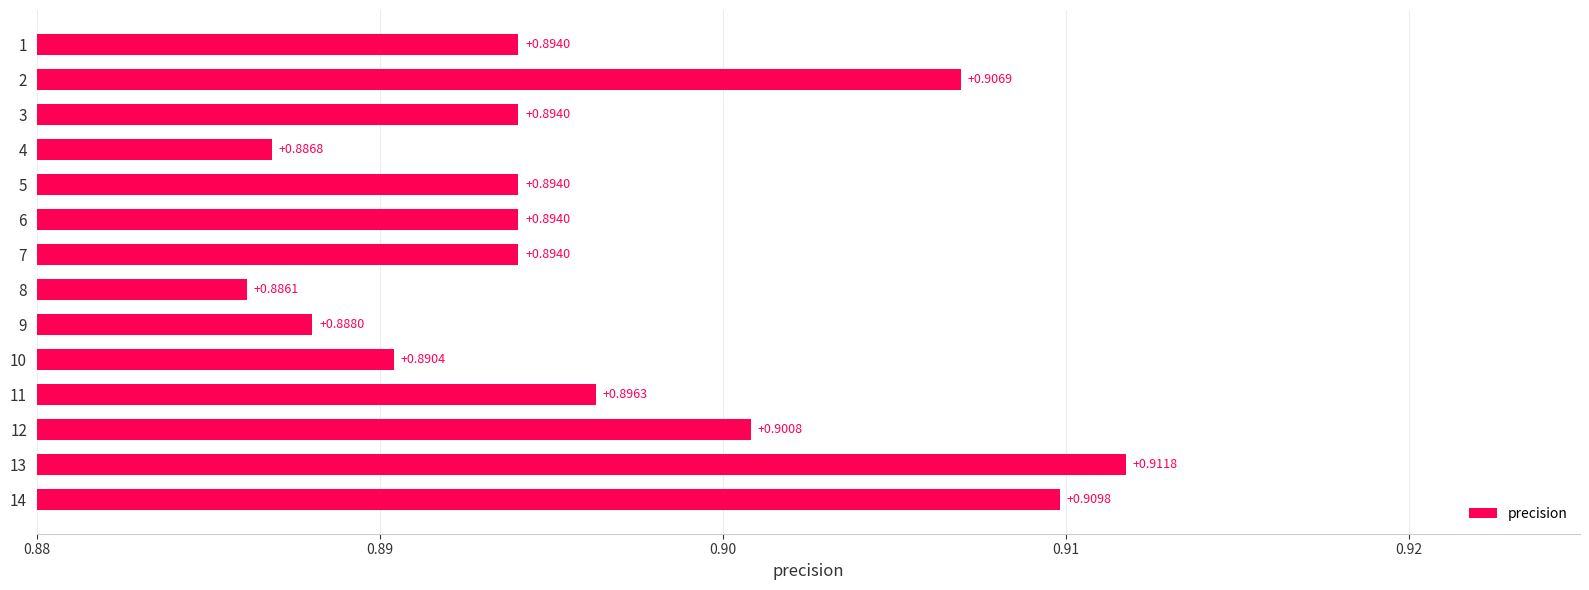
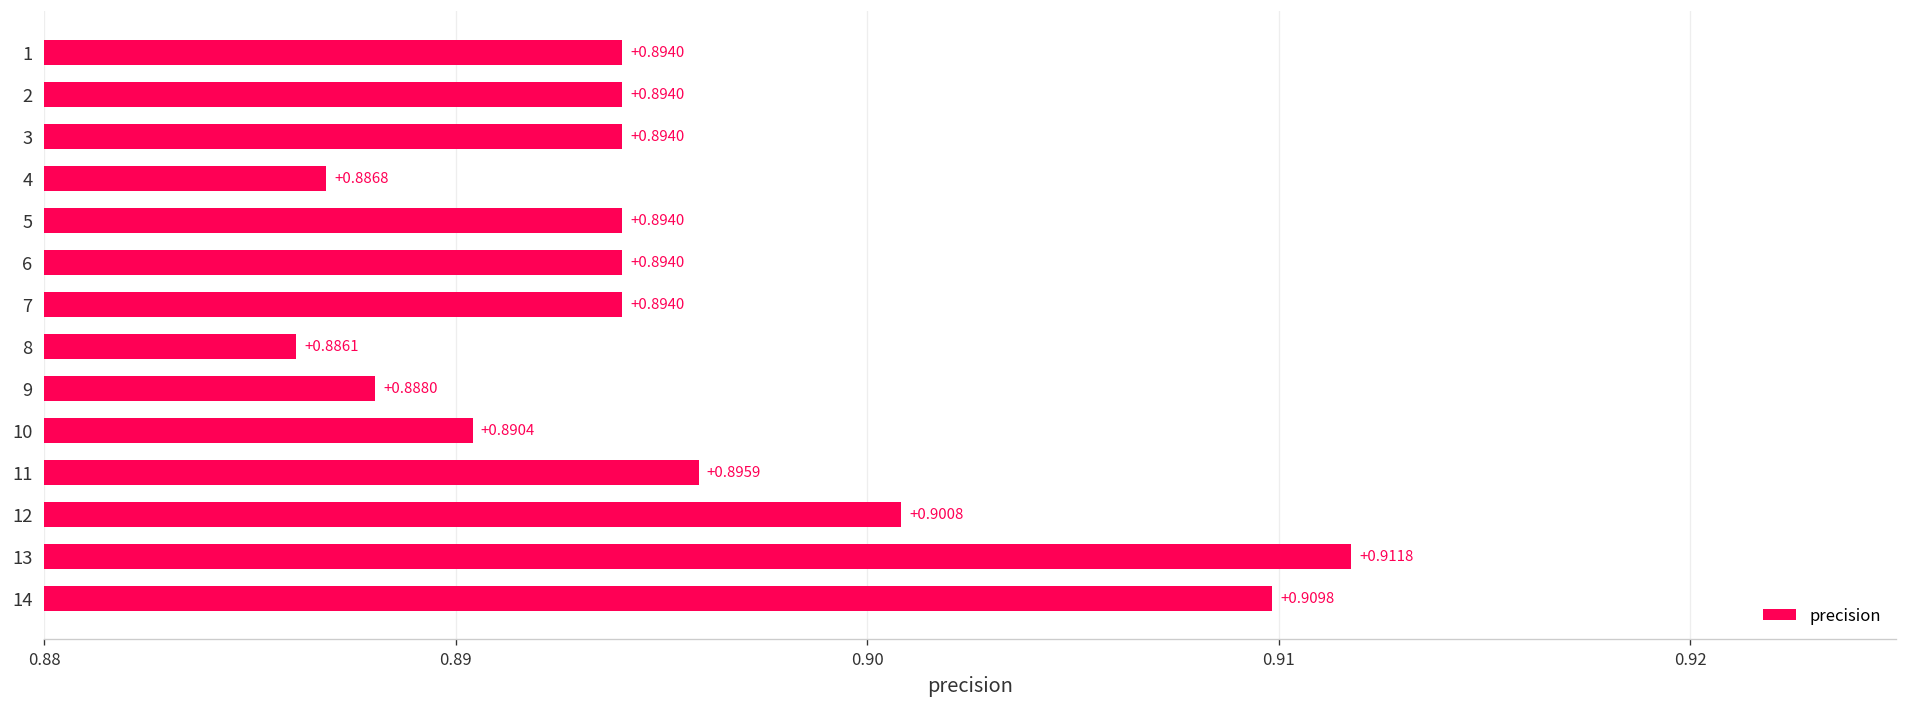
  {
    "1": "+0.8940",
-   "2": "+0.9069",
+   "2": "+0.8940",
    "3": "+0.8940",
    "4": "+0.8868",
    "5": "+0.8940",
    "6": "+0.8940",
    "7": "+0.8940",
    "8": "+0.8861",
    "9": "+0.8880",
    "10": "+0.8904",
-   "11": "+0.8963",
+   "11": "+0.8959",
    "12": "+0.9008",
    "13": "+0.9118",
    "14": "+0.9098"
  }
